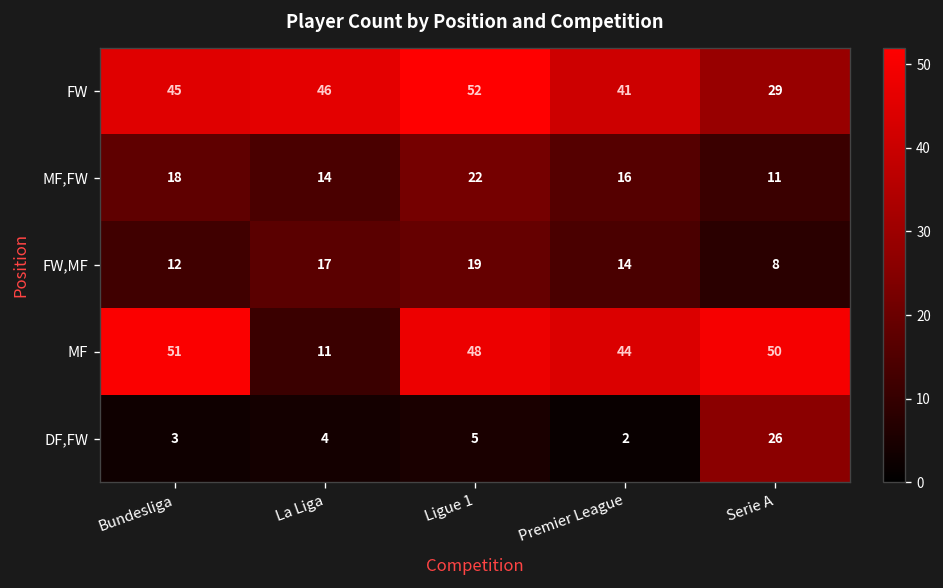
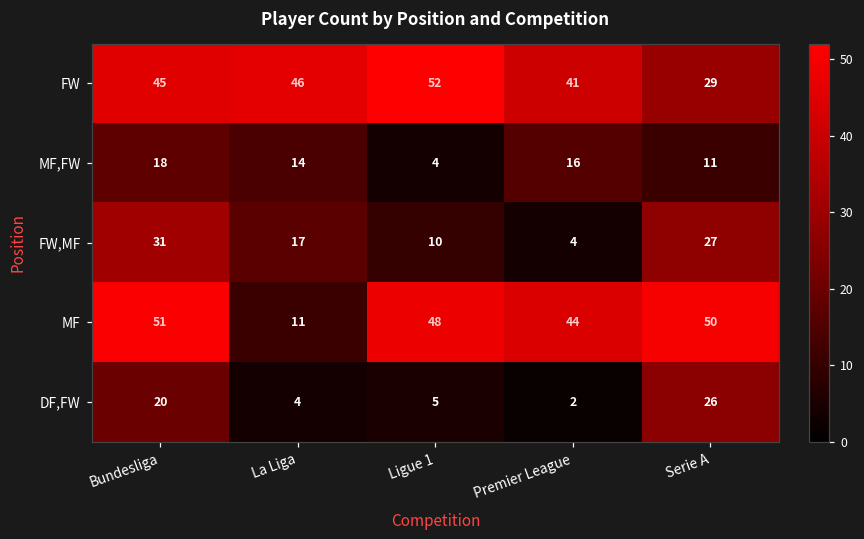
  {
    "FW": {
      "Bundesliga": 45,
      "La Liga": 46,
      "Ligue 1": 52,
      "Premier League": 41,
      "Serie A": 29
    },
    "MF,FW": {
      "Bundesliga": 18,
      "La Liga": 14,
-     "Ligue 1": 22,
+     "Ligue 1": 4,
      "Premier League": 16,
      "Serie A": 11
    },
    "FW,MF": {
-     "Bundesliga": 12,
+     "Bundesliga": 31,
      "La Liga": 17,
-     "Ligue 1": 19,
-     "Premier League": 14,
-     "Serie A": 8
+     "Ligue 1": 10,
+     "Premier League": 4,
+     "Serie A": 27
    },
    "MF": {
      "Bundesliga": 51,
      "La Liga": 11,
      "Ligue 1": 48,
      "Premier League": 44,
      "Serie A": 50
    },
    "DF,FW": {
-     "Bundesliga": 3,
+     "Bundesliga": 20,
      "La Liga": 4,
      "Ligue 1": 5,
      "Premier League": 2,
      "Serie A": 26
    }
  }
